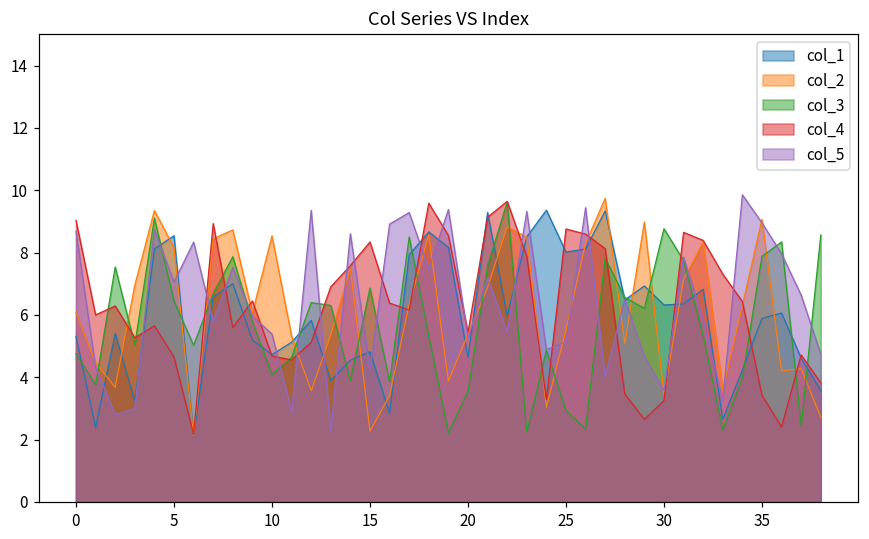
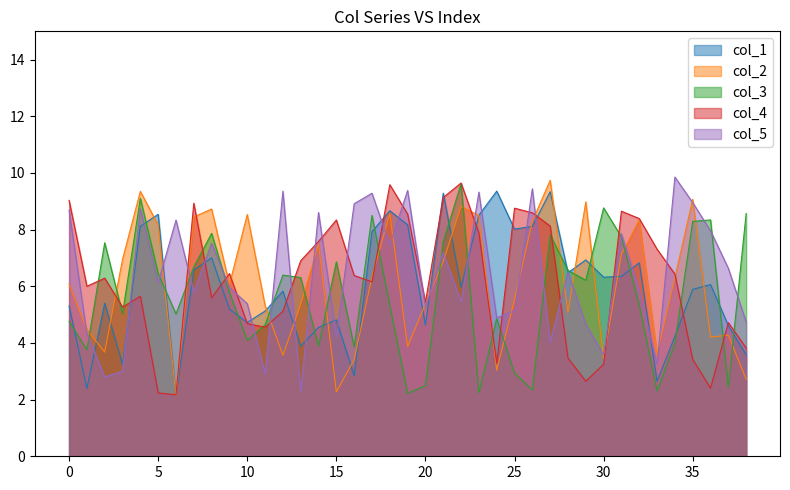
  {
    "col_1": {
      "0": 5.3,
      "5": 8.5,
      "15": 4.8,
      "20": 4.6,
      "25": 8.0,
      "30": 6.3,
      "35": 5.9
    },
    "col_2": {
      "0": 6.1,
      "5": 8.2,
      "10": 8.5,
      "15": 2.3,
      "25": 5.5,
      "30": 3.4,
      "35": 9.1
    },
    "col_3": {
      "0": 4.8,
      "5": 6.4,
      "10": 4.1,
      "15": 6.9,
-     "20": 3.6,
+     "20": 2.5,
      "25": 2.9,
      "30": 8.8,
-     "35": 7.9
+     "35": 8.3
    },
    "col_4": {
      "0": 9.0,
-     "5": 4.7,
+     "5": 2.2,
      "15": 8.3,
      "25": 8.8,
      "30": 3.3,
      "35": 3.4
    },
    "col_5": {
      "0": 8.7,
-     "5": 7.1,
+     "5": 6.1,
      "10": 5.4,
      "15": 4.2,
      "20": 5.3,
      "25": 5.1,
      "30": 3.6,
      "35": 9.0
    }
  }
